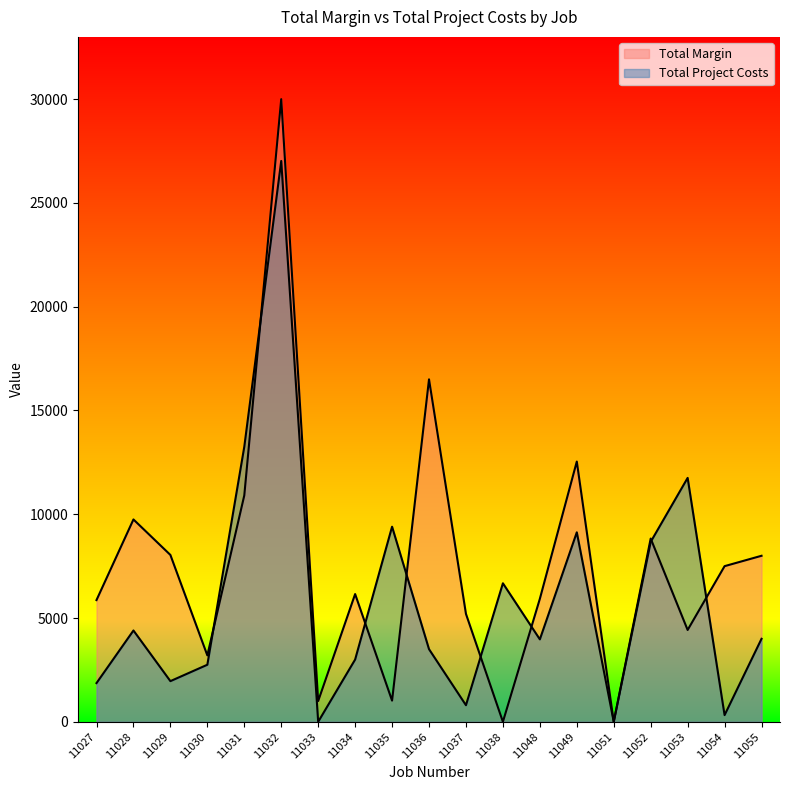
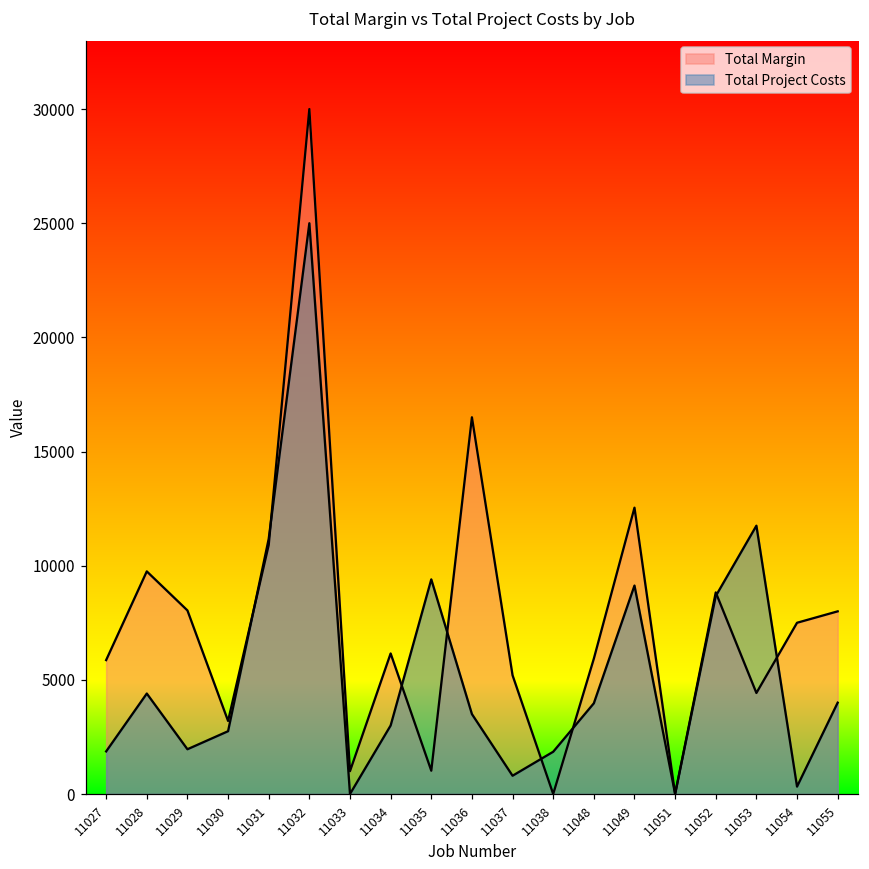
  {
    "Total Margin": {
      "11027": 5900,
      "11028": 9800,
      "11029": 8000,
      "11030": 3200,
      "11031": 10900,
      "11032": 30000,
      "11033": 1000,
      "11034": 6200,
      "11035": 1000,
      "11036": 16500,
      "11037": 5200,
      "11038": 0,
      "11048": 5900,
      "11049": 12500,
      "11052": 8800,
      "11053": 4400,
      "11054": 7500,
      "11055": 8000
    },
    "Total Project Costs": {
      "11027": 1900,
      "11028": 4400,
      "11029": 2000,
      "11030": 2800,
-     "11031": 13300,
-     "11032": 27000,
+     "11031": 11200,
+     "11032": 25000,
      "11033": 0,
      "11034": 3000,
      "11035": 9400,
      "11036": 3500,
      "11037": 800,
-     "11038": 6700,
+     "11038": 1900,
      "11048": 4000,
      "11049": 9100,
      "11052": 8700,
      "11053": 11800,
      "11054": 300,
      "11055": 4000
    }
  }
